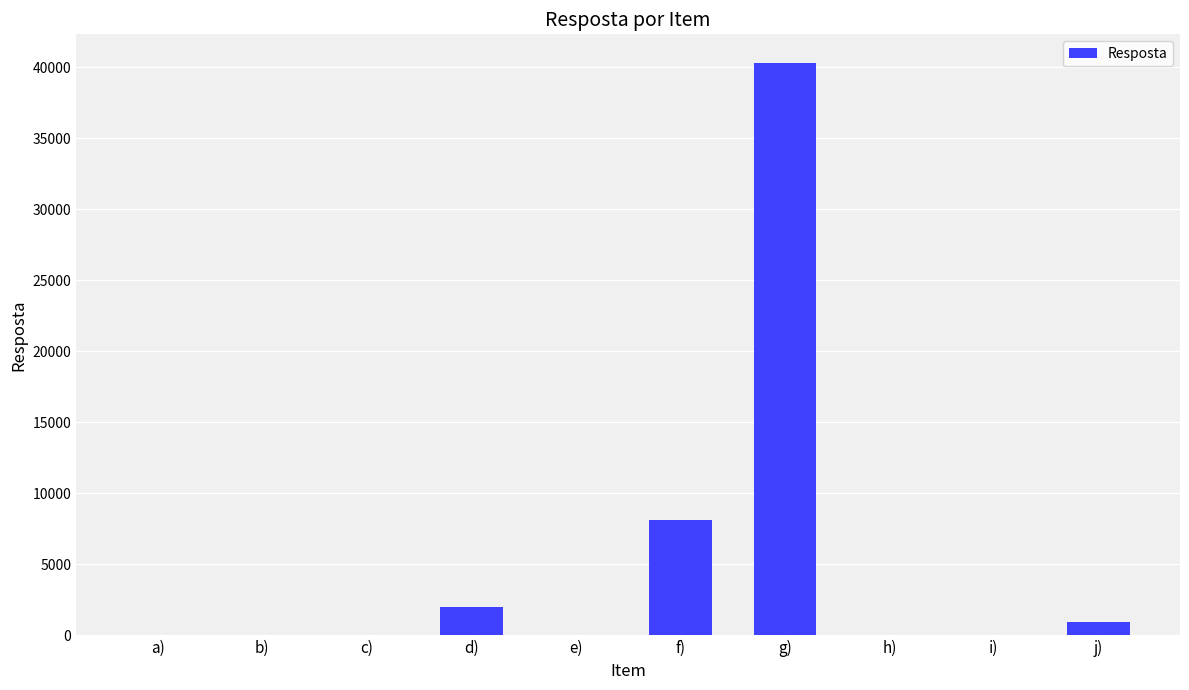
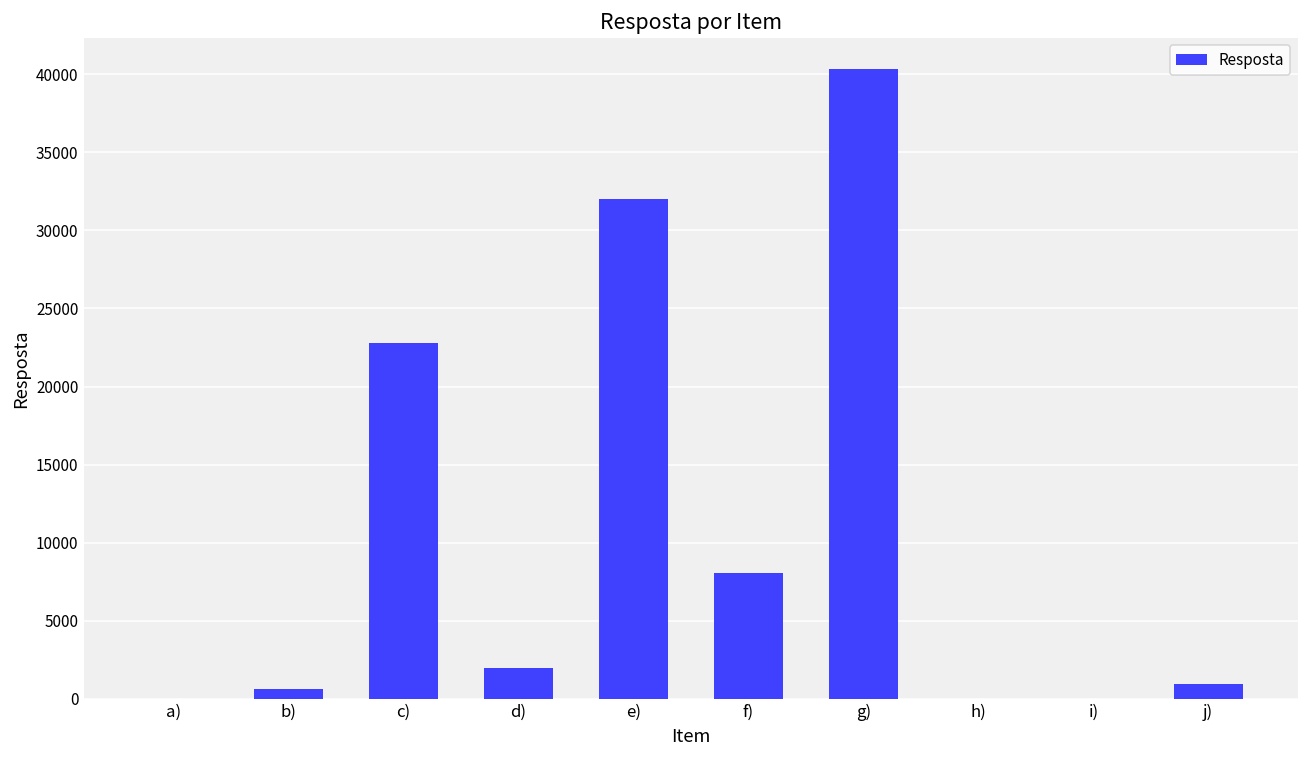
  {
-   "b)": 0,
-   "c)": 0,
+   "b)": 700,
+   "c)": 22800,
    "d)": 2000,
-   "e)": 0,
+   "e)": 32000,
    "f)": 8100,
    "g)": 40300,
    "j)": 1000
  }
